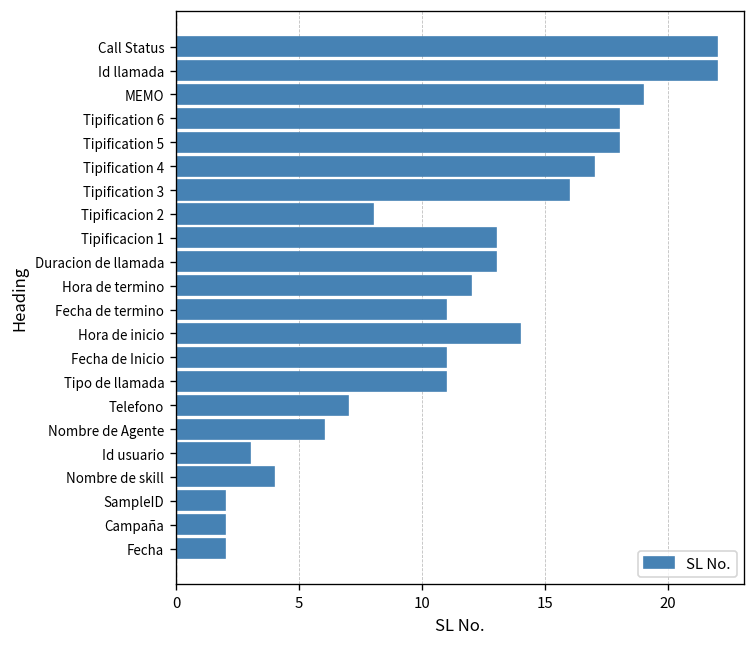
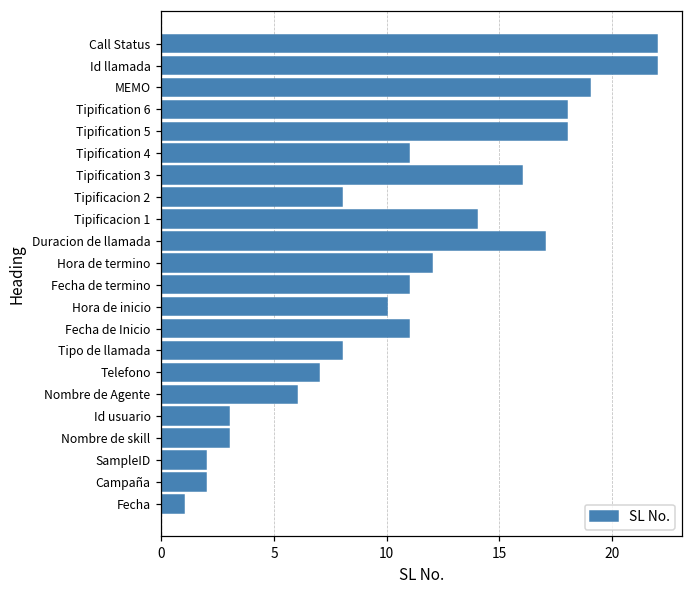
  {
    "Call Status": 22,
    "Id llamada": 22,
    "MEMO": 19,
    "Tipification 6": 18,
    "Tipification 5": 18,
-   "Tipification 4": 17,
+   "Tipification 4": 11,
    "Tipification 3": 16,
    "Tipificacion 2": 8,
-   "Tipificacion 1": 13,
-   "Duracion de llamada": 13,
+   "Tipificacion 1": 14,
+   "Duracion de llamada": 17,
    "Hora de termino": 12,
    "Fecha de termino": 11,
-   "Hora de inicio": 14,
+   "Hora de inicio": 10,
    "Fecha de Inicio": 11,
-   "Tipo de llamada": 11,
+   "Tipo de llamada": 8,
    "Telefono": 7,
    "Nombre de Agente": 6,
    "Id usuario": 3,
-   "Nombre de skill": 4,
+   "Nombre de skill": 3,
    "SampleID": 2,
    "Campaña": 2,
-   "Fecha": 2
+   "Fecha": 1
  }
